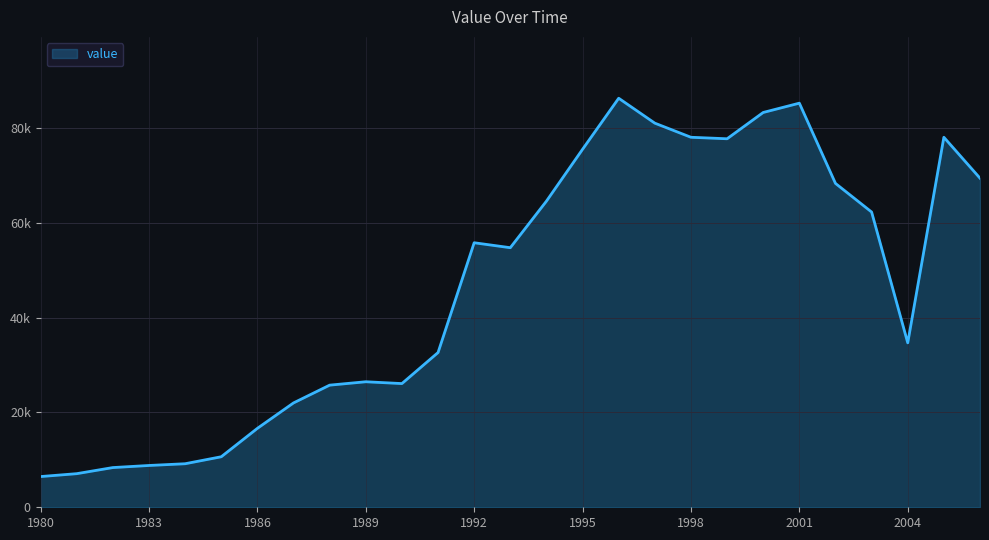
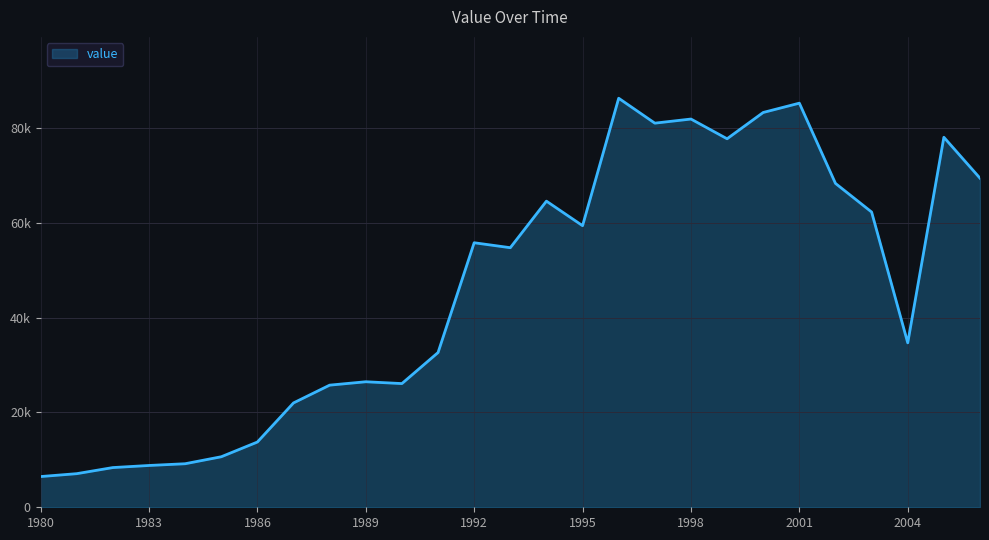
  {
    "1980": 6000,
    "1983": 9000,
-   "1986": 17000,
+   "1986": 14000,
    "1989": 26000,
    "1992": 56000,
-   "1995": 75000,
-   "1998": 78000,
+   "1995": 59000,
+   "1998": 82000,
    "2001": 85000,
    "2004": 35000
  }
